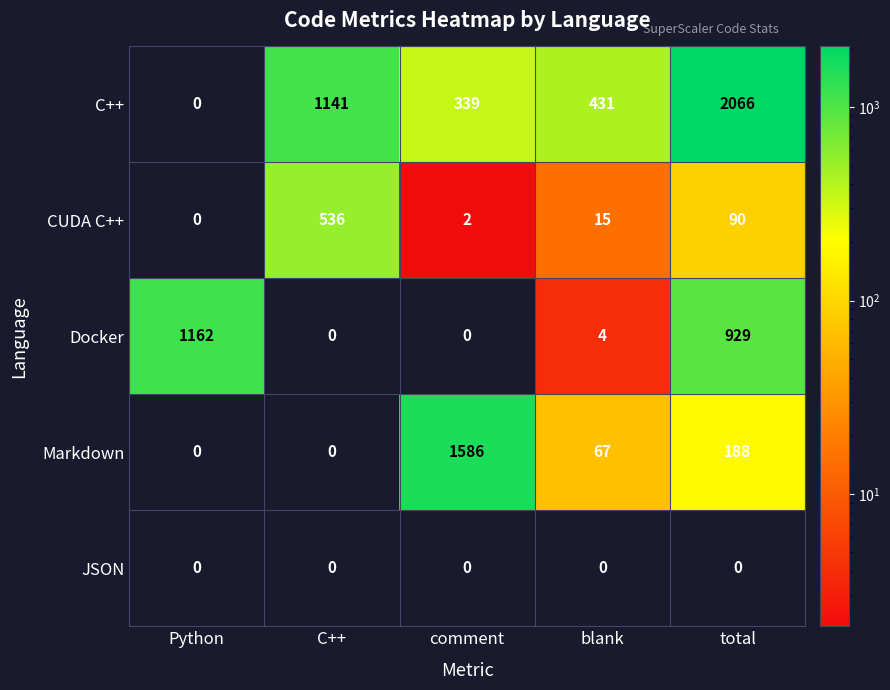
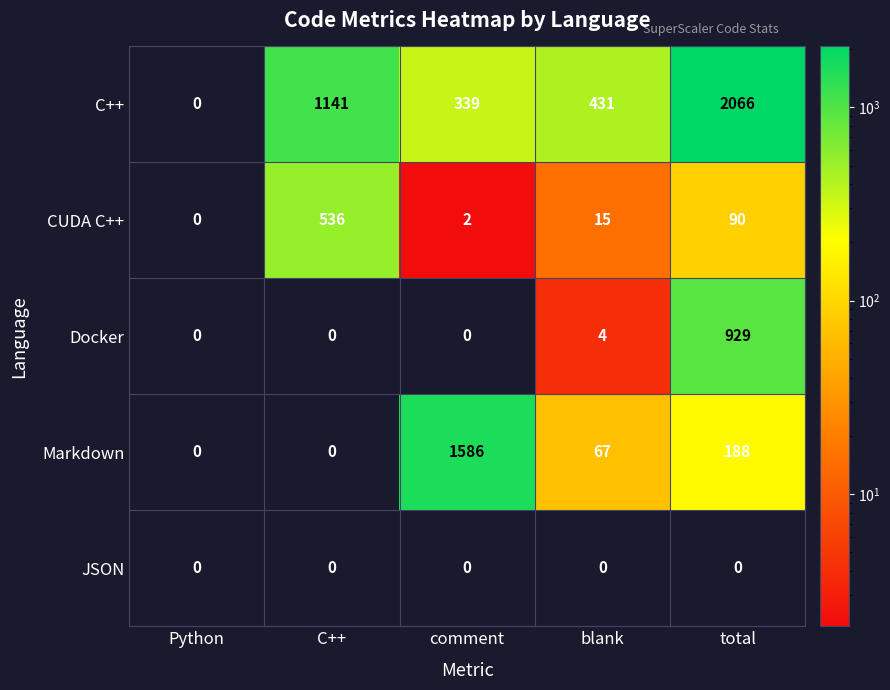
  {
    "C++": {
      "Python": 0,
      "C++": 1141,
      "comment": 339,
      "blank": 431,
      "total": 2066
    },
    "CUDA C++": {
      "Python": 0,
      "C++": 536,
      "comment": 2,
      "blank": 15,
      "total": 90
    },
    "Docker": {
-     "Python": 1162,
+     "Python": 0,
      "C++": 0,
      "comment": 0,
      "blank": 4,
      "total": 929
    },
    "Markdown": {
      "Python": 0,
      "C++": 0,
      "comment": 1586,
      "blank": 67,
      "total": 188
    },
    "JSON": {
      "Python": 0,
      "C++": 0,
      "comment": 0,
      "blank": 0,
      "total": 0
    }
  }
